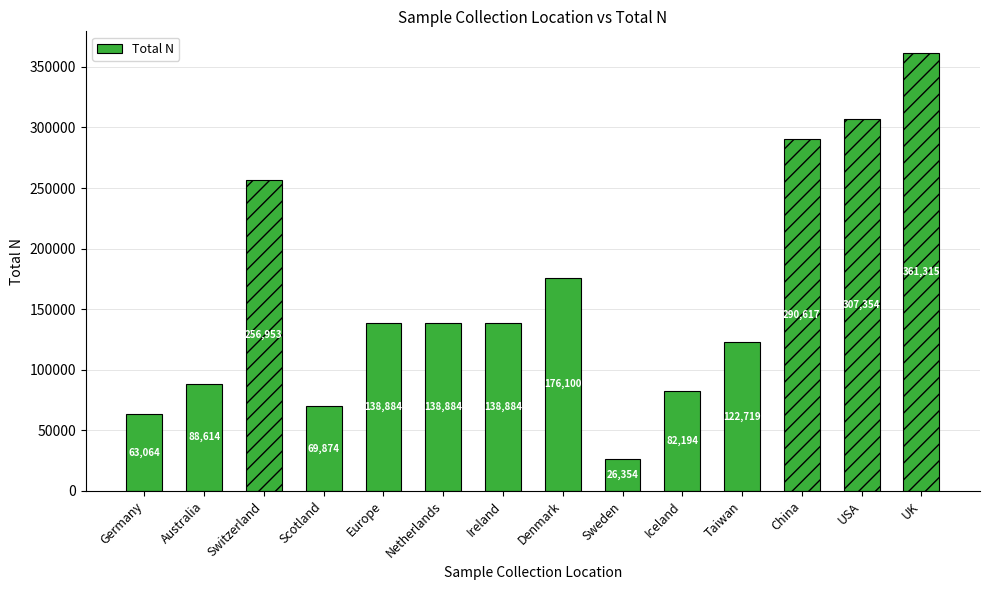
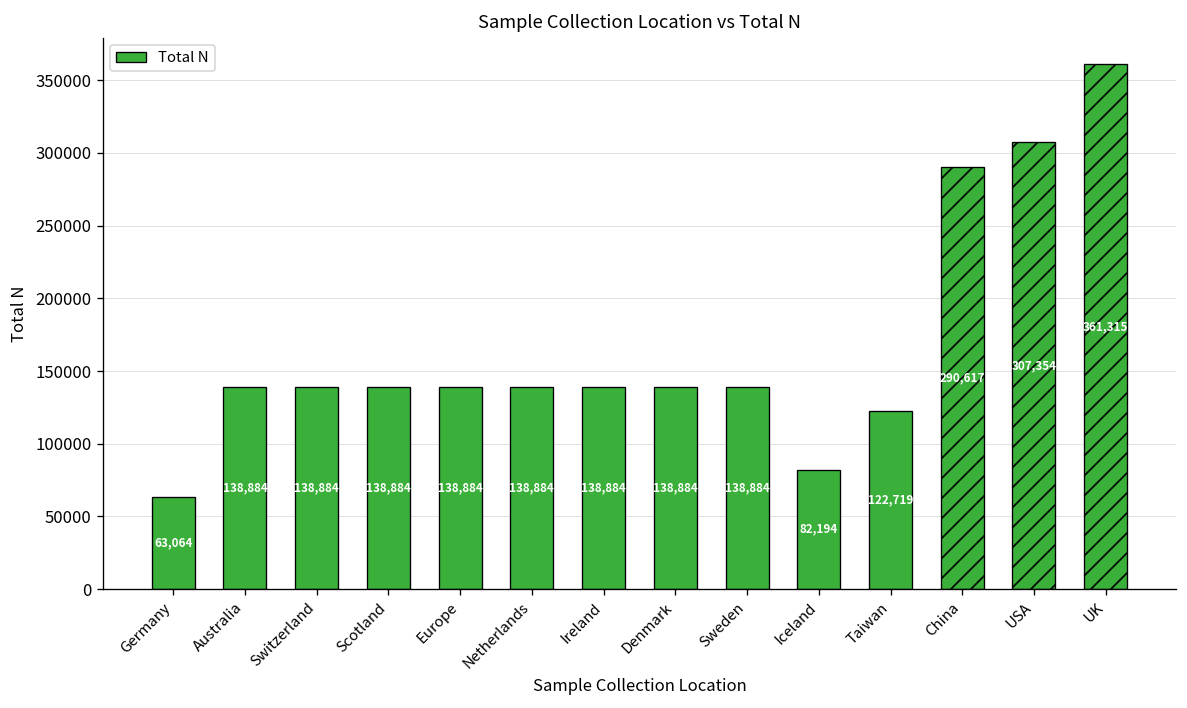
  {
    "Germany": "63,064",
-   "Australia": "88,614",
-   "Switzerland": "256,953",
-   "Scotland": "69,874",
+   "Australia": "138,884",
+   "Switzerland": "138,884",
+   "Scotland": "138,884",
    "Europe": "138,884",
    "Netherlands": "138,884",
    "Ireland": "138,884",
-   "Denmark": "176,100",
-   "Sweden": "26,354",
+   "Denmark": "138,884",
+   "Sweden": "138,884",
    "Iceland": "82,194",
    "Taiwan": "122,719",
    "China": "290,617",
    "USA": "307,354",
    "UK": "361,315"
  }
